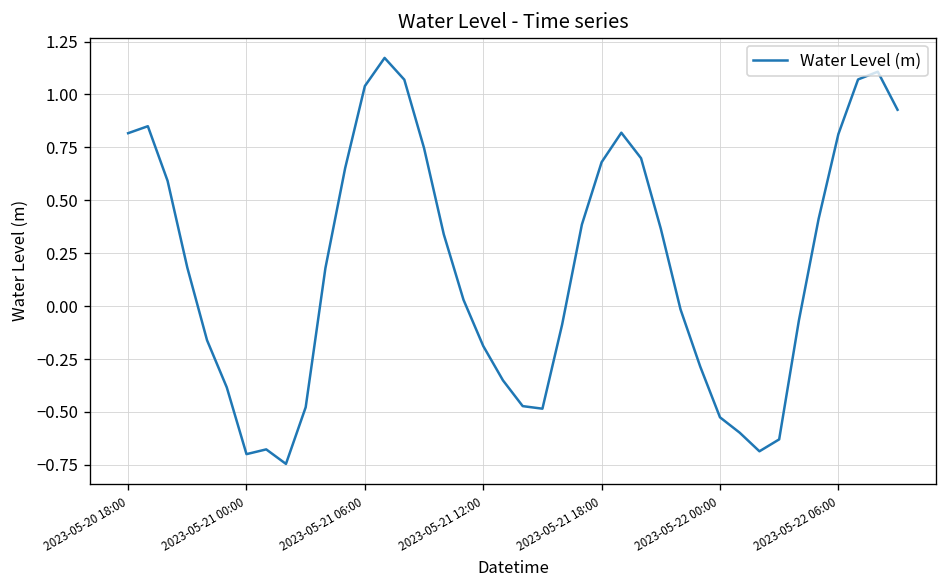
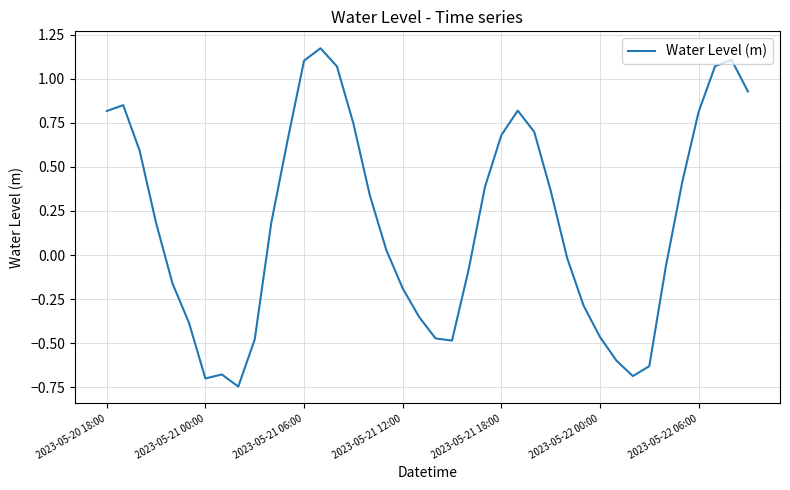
  {
    "2023-05-20 18:00": 0.82,
    "2023-05-21 00:00": -0.70,
-   "2023-05-21 06:00": 1.04,
+   "2023-05-21 06:00": 1.10,
    "2023-05-21 12:00": -0.19,
    "2023-05-21 18:00": 0.68,
-   "2023-05-22 00:00": -0.53,
+   "2023-05-22 00:00": -0.46,
    "2023-05-22 06:00": 0.81
  }
